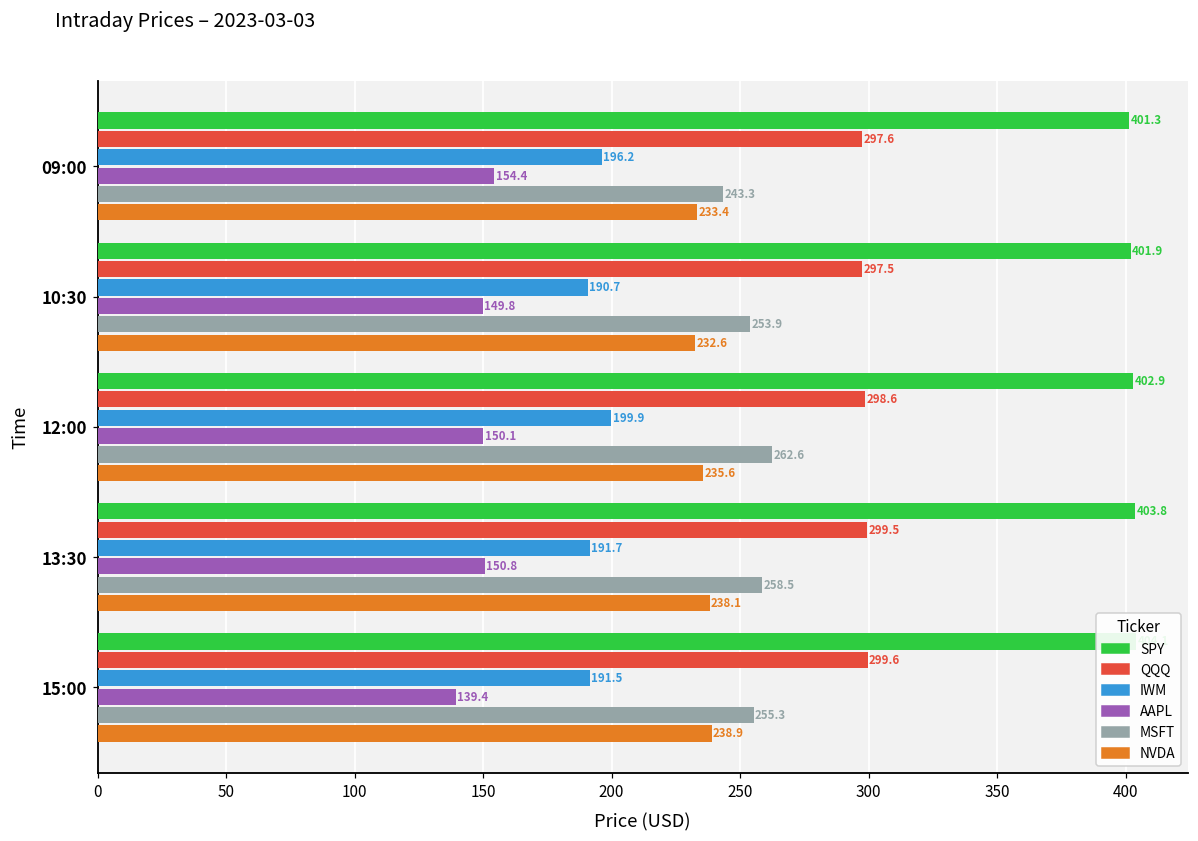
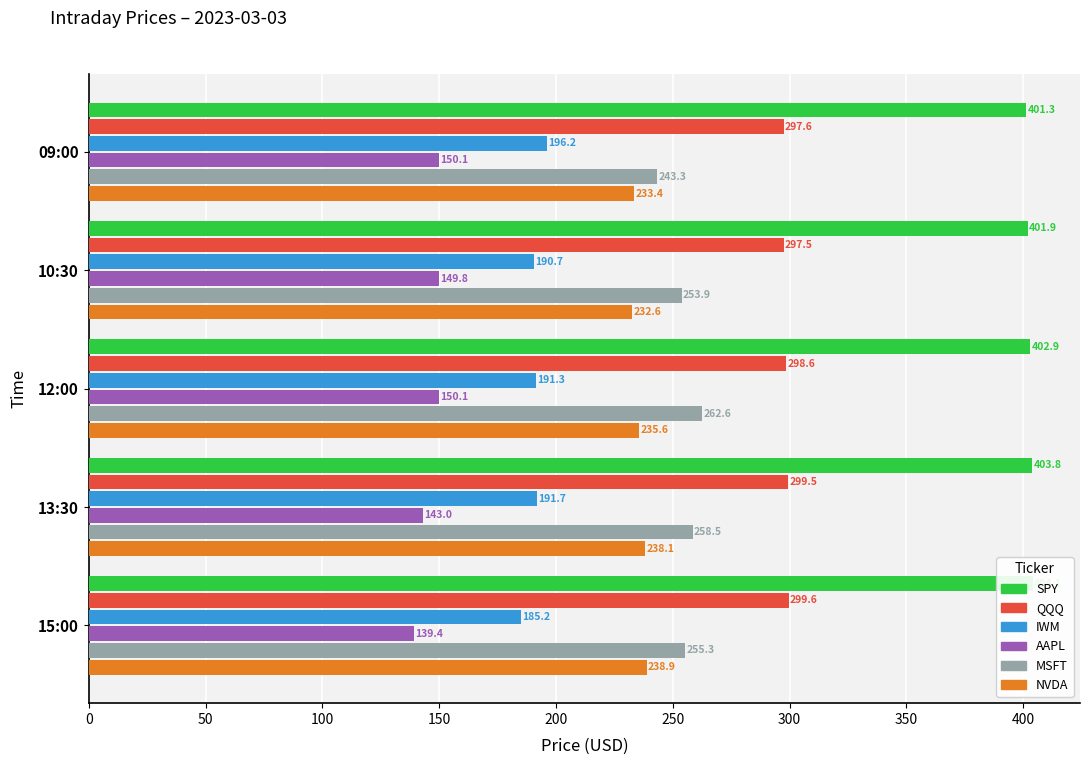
  {
    "SPY": {
      "09:00": 401.3,
      "10:30": 401.9,
      "12:00": 402.9,
      "13:30": 403.8
    },
    "IWM": {
      "09:00": 196.2,
      "10:30": 190.7,
-     "12:00": 199.9,
+     "12:00": 191.3,
      "13:30": 191.7,
-     "15:00": 191.5
+     "15:00": 185.2
    },
    "AAPL": {
-     "09:00": 154.4,
+     "09:00": 150.1,
      "10:30": 149.8,
      "12:00": 150.1,
-     "13:30": 150.8,
+     "13:30": 143.0,
      "15:00": 139.4
    },
    "MSFT": {
      "09:00": 243.3,
      "10:30": 253.9,
      "12:00": 262.6,
      "13:30": 258.5,
      "15:00": 255.3
    }
  }
